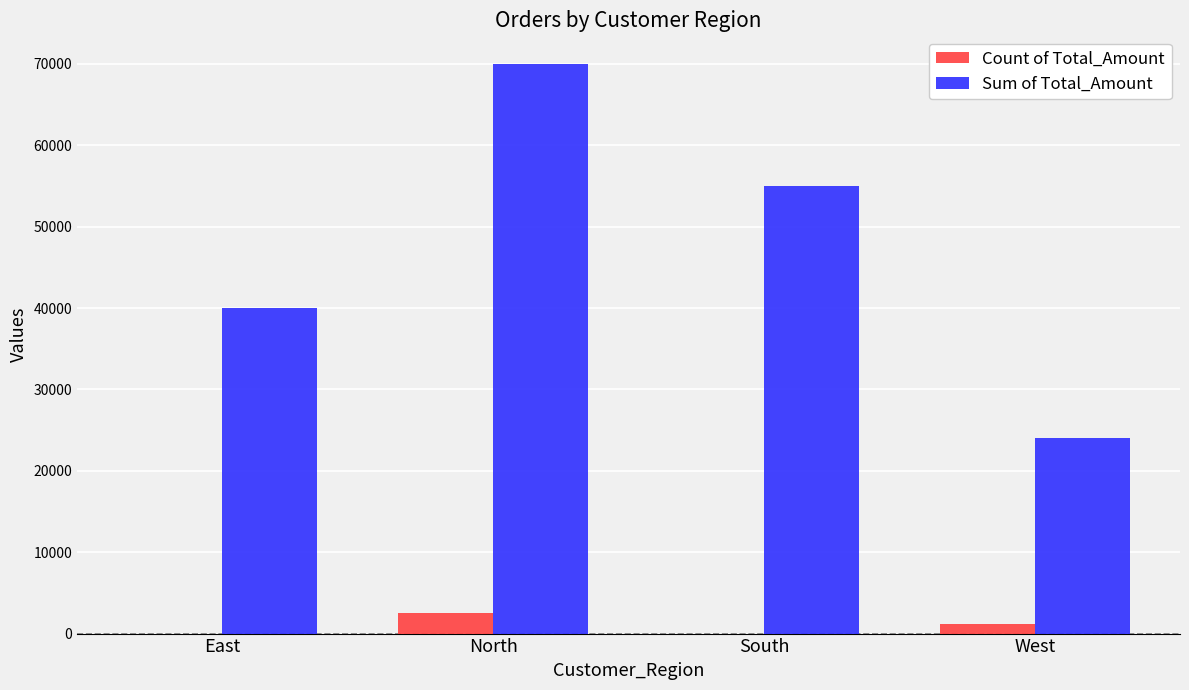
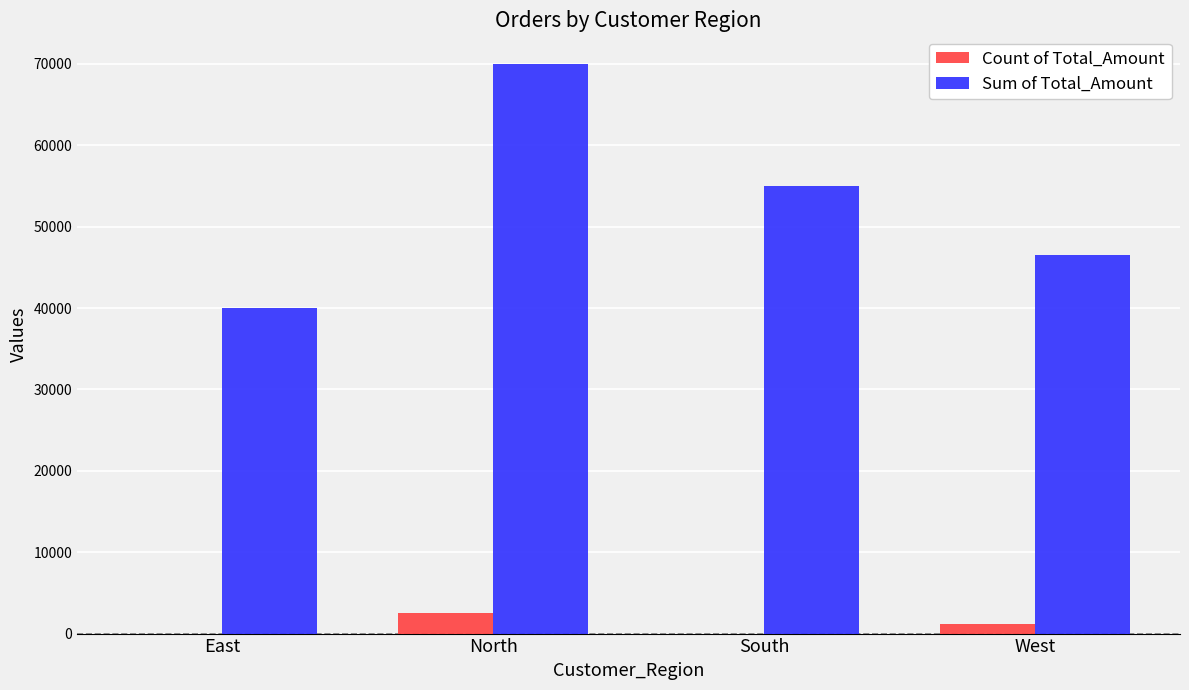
  {
    "Count of Total_Amount": {
      "North": 2000,
      "West": 1000
    },
    "Sum of Total_Amount": {
      "East": 40000,
      "North": 70000,
      "South": 55000,
-     "West": 24000
+     "West": 46000
    }
  }
